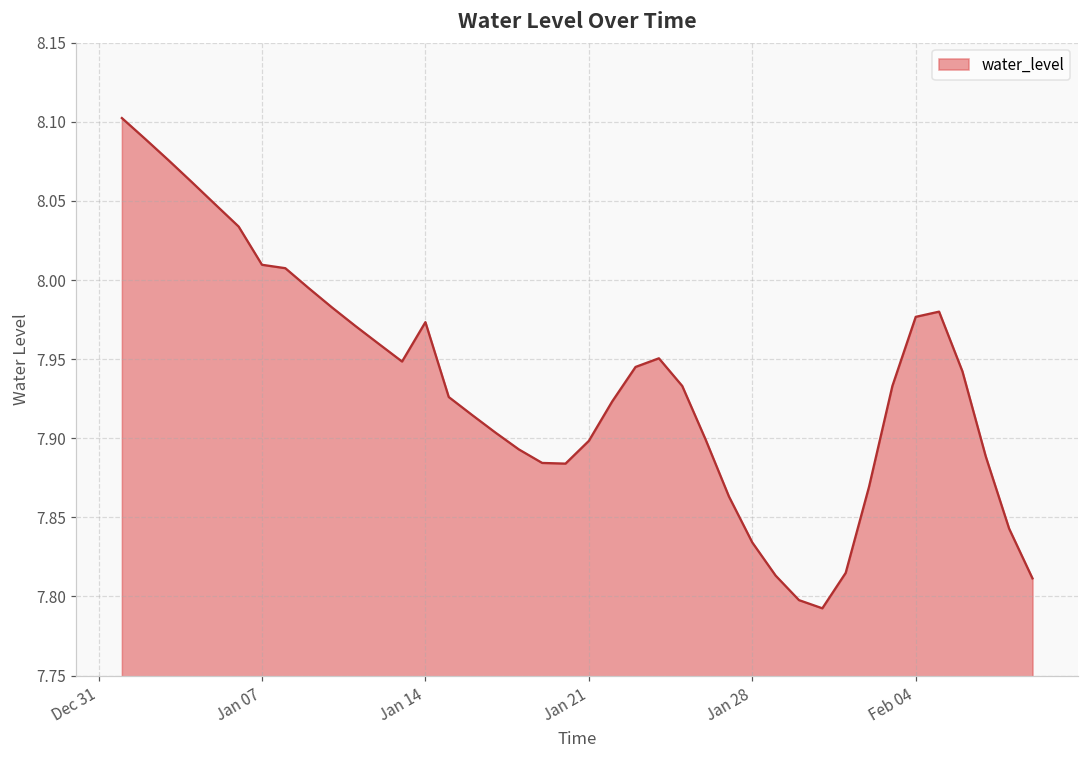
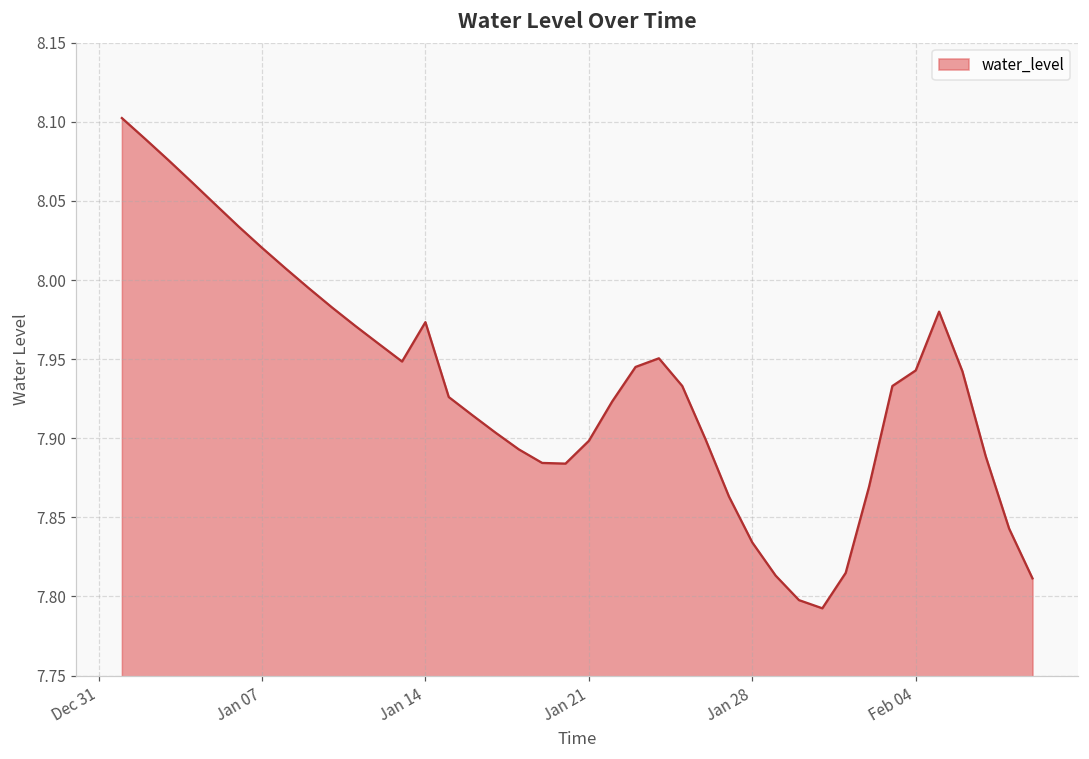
  {
-   "Jan 07": 8.010,
+   "Jan 07": 8.020,
    "Jan 14": 7.973,
    "Jan 21": 7.898,
    "Jan 28": 7.834,
-   "Feb 04": 7.977
+   "Feb 04": 7.943
  }
